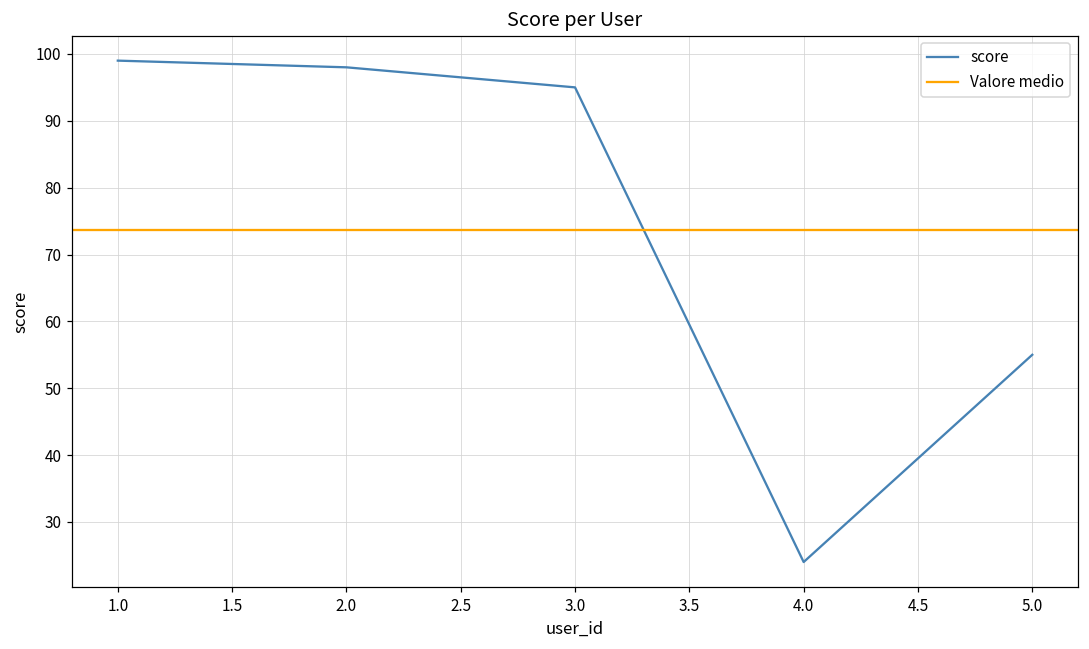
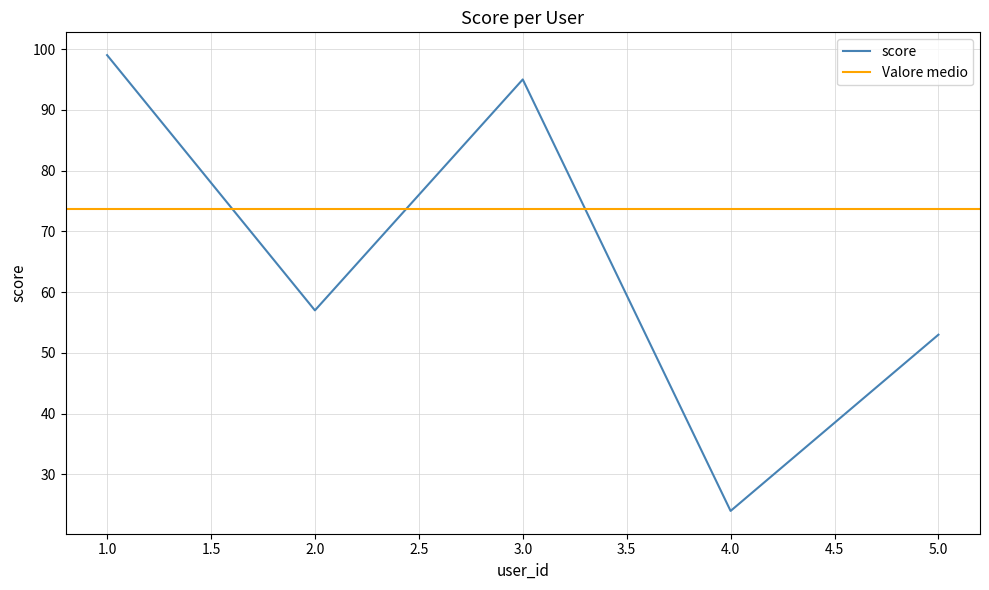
  {
    "1.0": 99,
-   "2.0": 98,
+   "2.0": 57,
    "3.0": 95,
    "4.0": 24,
-   "5.0": 55
+   "5.0": 53
  }
